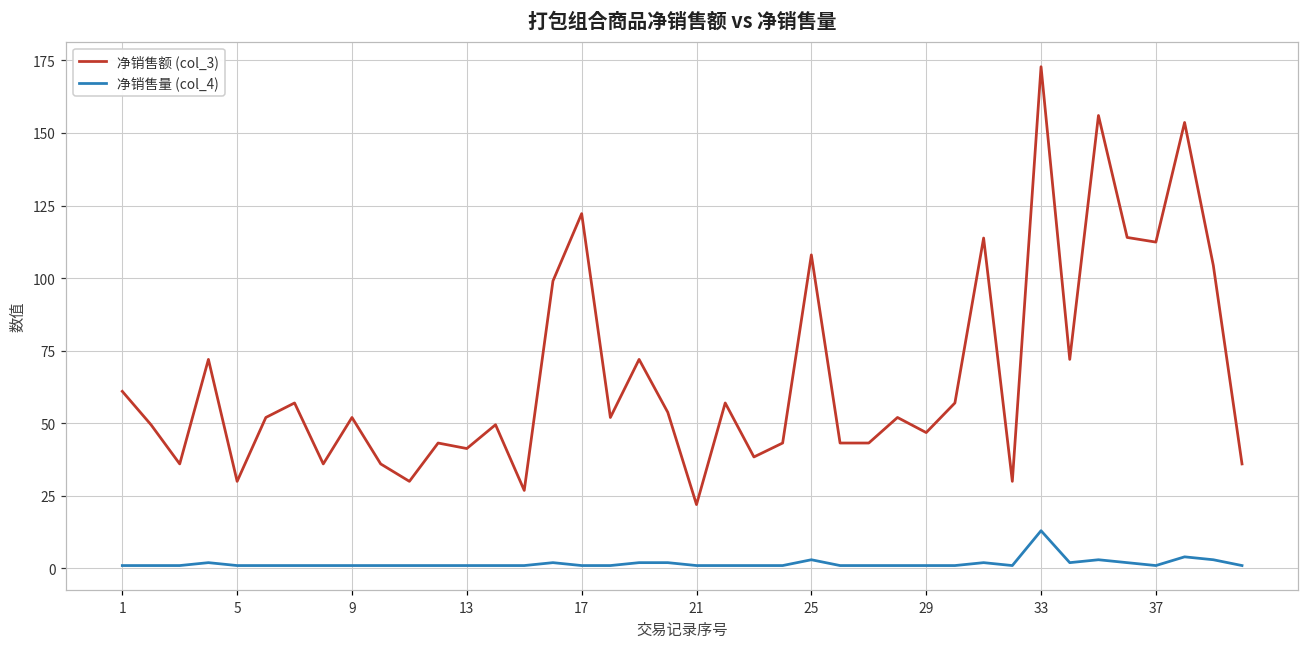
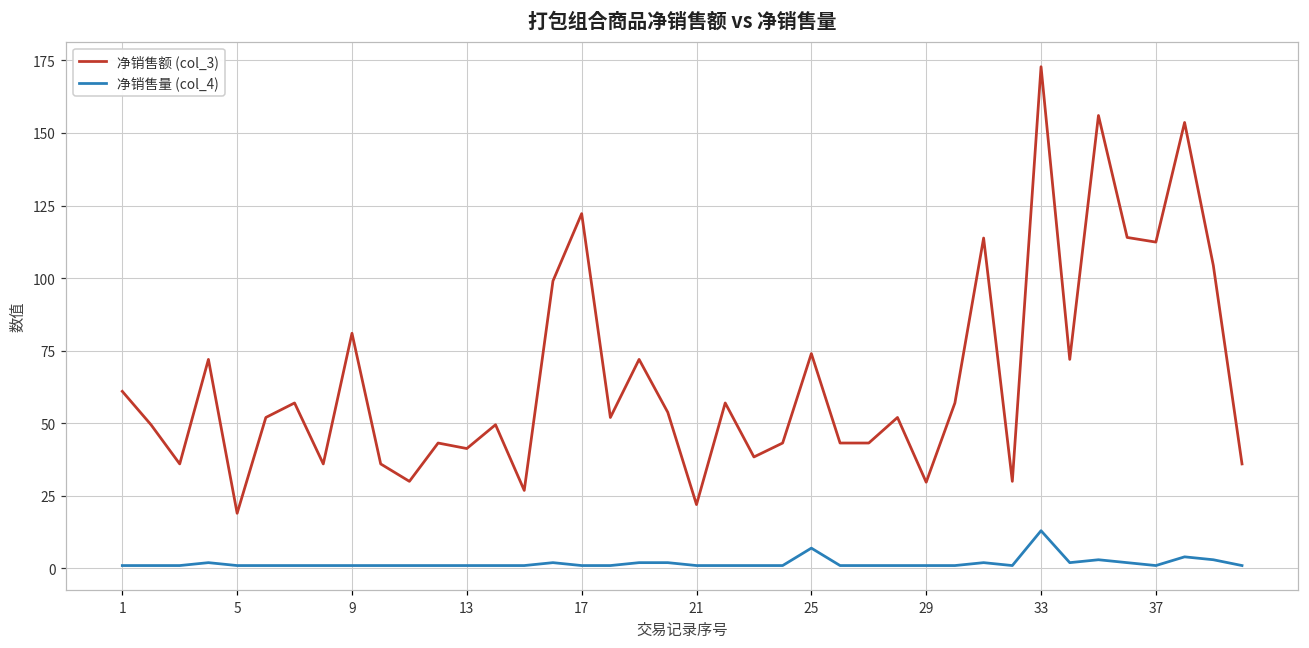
  {
    "净销售额 (col_3)": {
      "1": 61,
-     "5": 30,
-     "9": 52,
+     "5": 19,
+     "9": 81,
      "13": 41,
      "17": 122,
      "21": 22,
-     "25": 108,
-     "29": 47,
+     "25": 74,
+     "29": 30,
      "33": 173,
      "37": 112
    },
    "净销售量 (col_4)": {
      "1": 1,
      "5": 1,
      "9": 1,
      "13": 1,
      "17": 1,
      "21": 1,
-     "25": 3,
+     "25": 7,
      "29": 1,
      "33": 13,
      "37": 1
    }
  }
